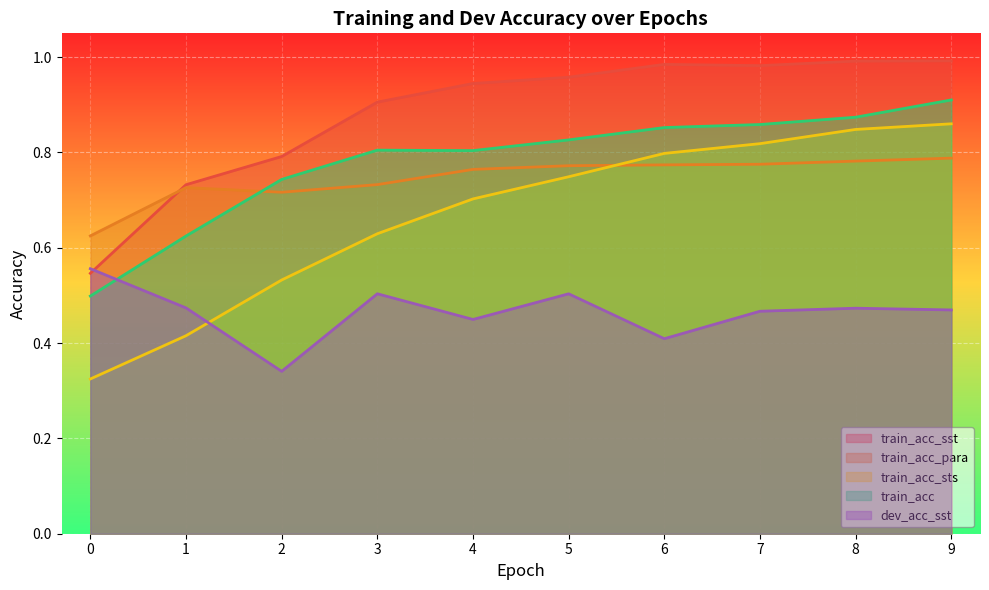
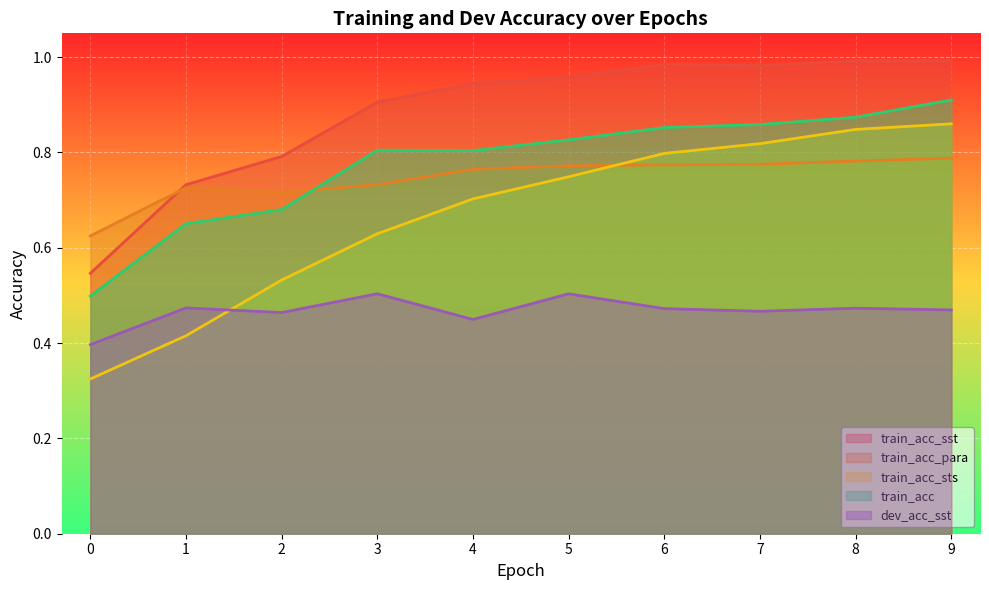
  {
    "train_acc": {
      "0": 0.50,
-     "1": 0.62,
-     "2": 0.74,
+     "1": 0.65,
+     "2": 0.68,
      "3": 0.80,
      "4": 0.80,
      "5": 0.83,
      "6": 0.85,
      "7": 0.86,
      "8": 0.87,
      "9": 0.91
    },
    "dev_acc_sst": {
-     "0": 0.56,
+     "0": 0.40,
      "1": 0.47,
-     "2": 0.34,
+     "2": 0.46,
      "3": 0.50,
      "4": 0.45,
      "5": 0.50,
-     "6": 0.41,
+     "6": 0.47,
      "7": 0.47,
      "8": 0.47,
      "9": 0.47
    }
  }
